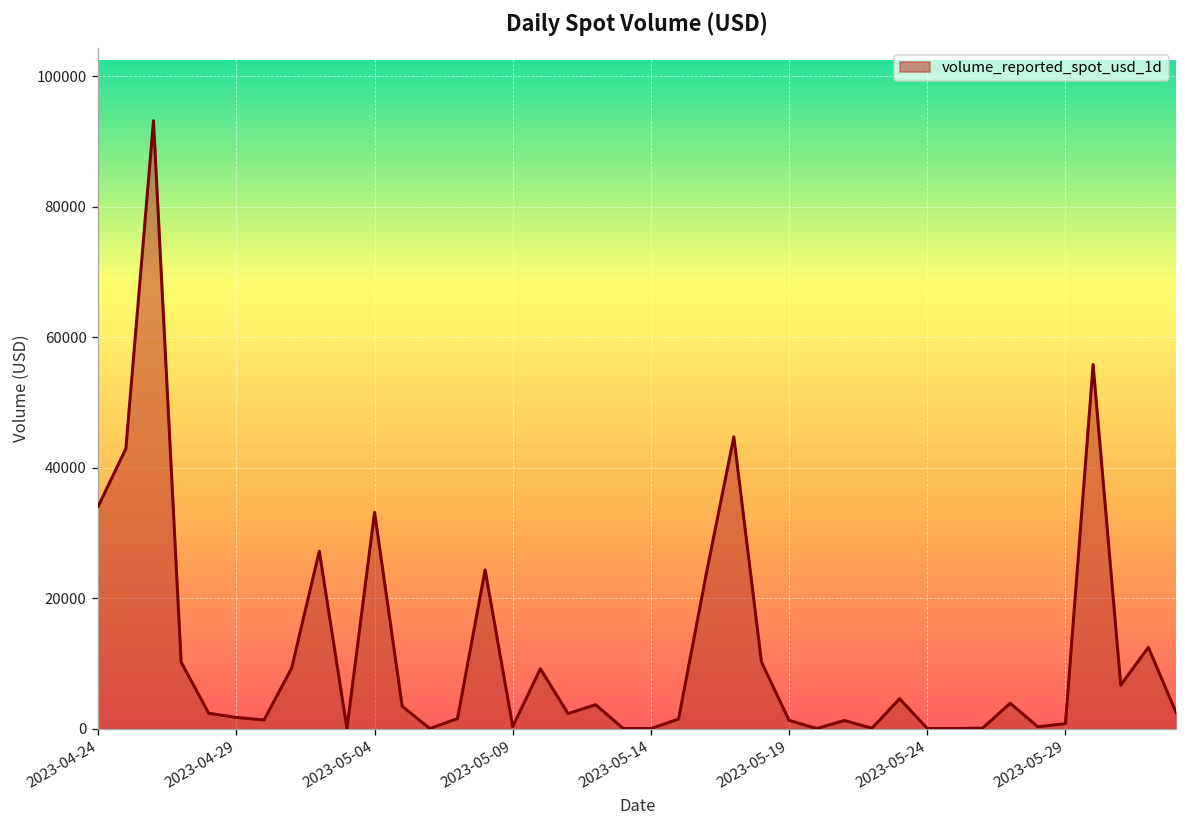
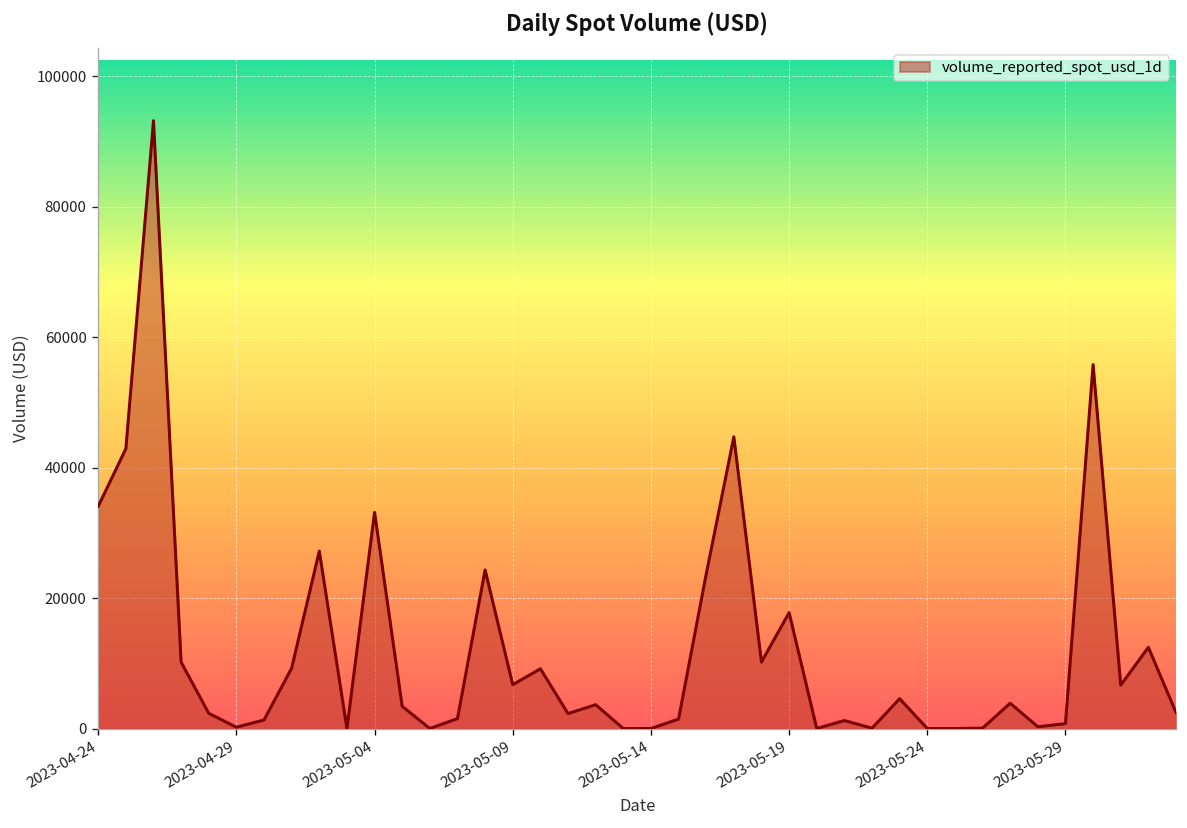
  {
    "2023-04-24": 34000,
-   "2023-04-29": 2000,
+   "2023-04-29": 0,
    "2023-05-04": 33000,
-   "2023-05-09": 0,
+   "2023-05-09": 7000,
    "2023-05-14": 0,
-   "2023-05-19": 1000,
+   "2023-05-19": 18000,
    "2023-05-24": 0,
    "2023-05-29": 1000
  }
